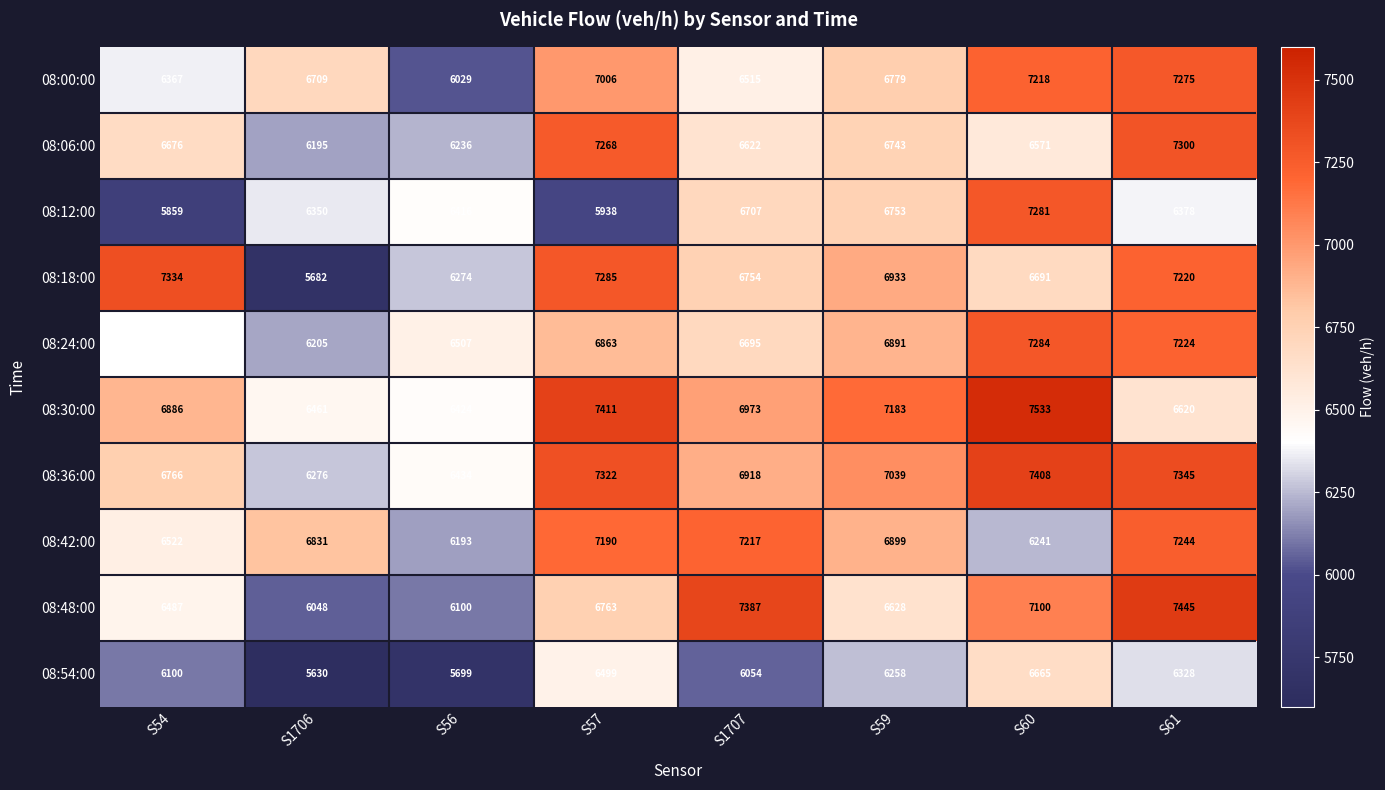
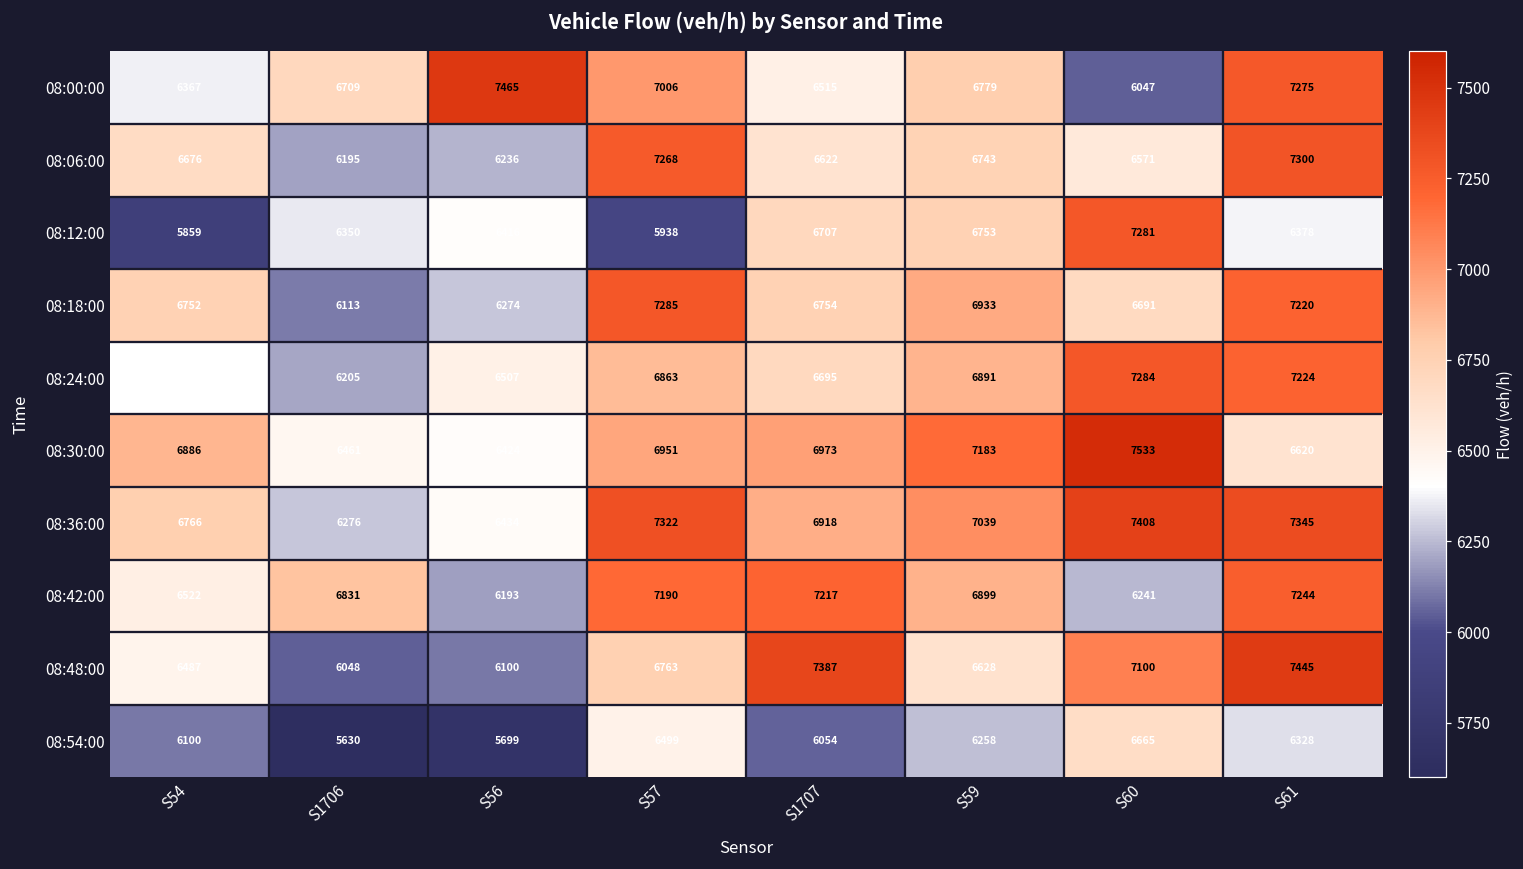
  {
    "08:00:00": {
      "S1706": 6709,
-     "S56": 6029,
+     "S56": 7465,
      "S57": 7006,
      "S59": 6779,
-     "S60": 7218,
+     "S60": 6047,
      "S61": 7275
    },
    "08:06:00": {
      "S54": 6676,
      "S1706": 6195,
      "S56": 6236,
      "S57": 7268,
      "S59": 6743,
      "S61": 7300
    },
    "08:12:00": {
      "S54": 5859,
      "S57": 5938,
      "S1707": 6707,
      "S59": 6753,
      "S60": 7281
    },
    "08:18:00": {
-     "S54": 7334,
-     "S1706": 5682,
+     "S54": 6752,
+     "S1706": 6113,
      "S56": 6274,
      "S57": 7285,
      "S1707": 6754,
      "S59": 6933,
      "S60": 6691,
      "S61": 7220
    },
    "08:24:00": {
      "S1706": 6205,
      "S57": 6863,
      "S1707": 6695,
      "S59": 6891,
      "S60": 7284,
      "S61": 7224
    },
    "08:30:00": {
      "S54": 6886,
-     "S57": 7411,
+     "S57": 6951,
      "S1707": 6973,
      "S59": 7183,
      "S60": 7533
    },
    "08:36:00": {
      "S54": 6766,
      "S1706": 6276,
      "S57": 7322,
      "S1707": 6918,
      "S59": 7039,
      "S60": 7408,
      "S61": 7345
    },
    "08:42:00": {
      "S1706": 6831,
      "S56": 6193,
      "S57": 7190,
      "S1707": 7217,
      "S59": 6899,
      "S60": 6241,
      "S61": 7244
    },
    "08:48:00": {
      "S1706": 6048,
      "S56": 6100,
      "S57": 6763,
      "S1707": 7387,
      "S59": 6628,
      "S60": 7100,
      "S61": 7445
    },
    "08:54:00": {
      "S54": 6100,
      "S1706": 5630,
      "S56": 5699,
      "S1707": 6054,
      "S59": 6258,
      "S60": 6665
    }
  }
